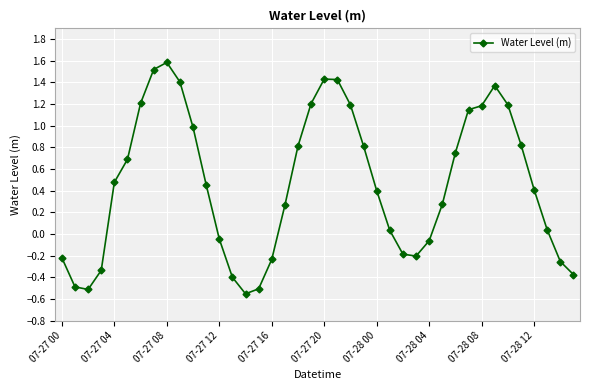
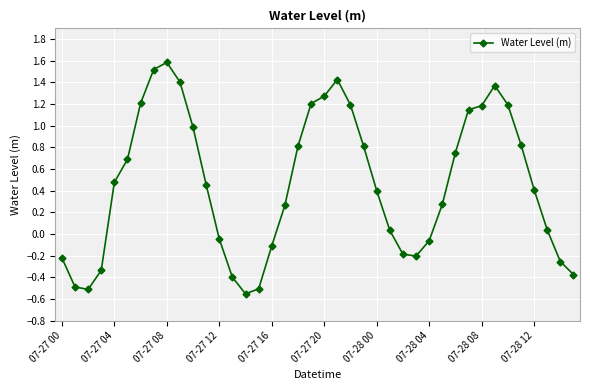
  {
    "07-27 00": -0.22,
    "07-27 04": 0.48,
    "07-27 08": 1.58,
    "07-27 12": -0.05,
-   "07-27 16": -0.23,
-   "07-27 20": 1.43,
+   "07-27 16": -0.11,
+   "07-27 20": 1.27,
    "07-28 00": 0.40,
    "07-28 04": -0.06,
    "07-28 08": 1.18,
    "07-28 12": 0.41
  }
